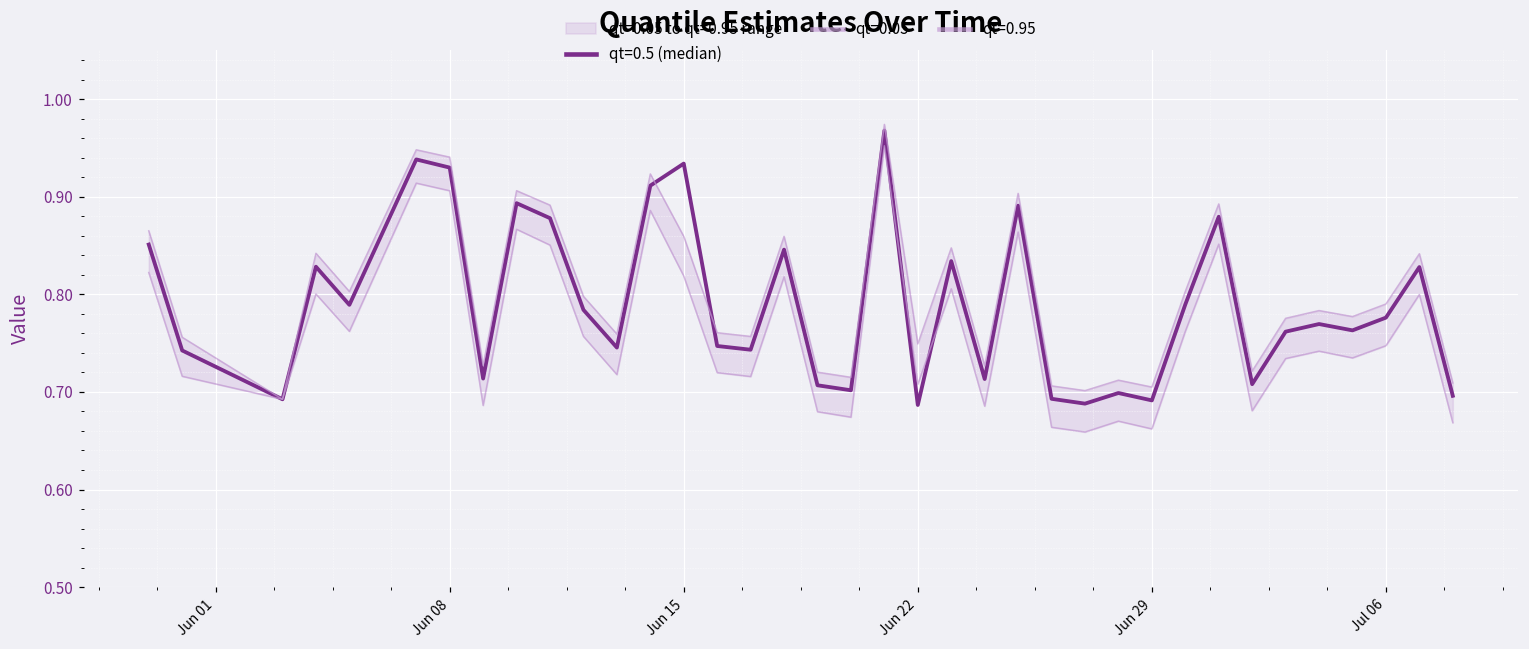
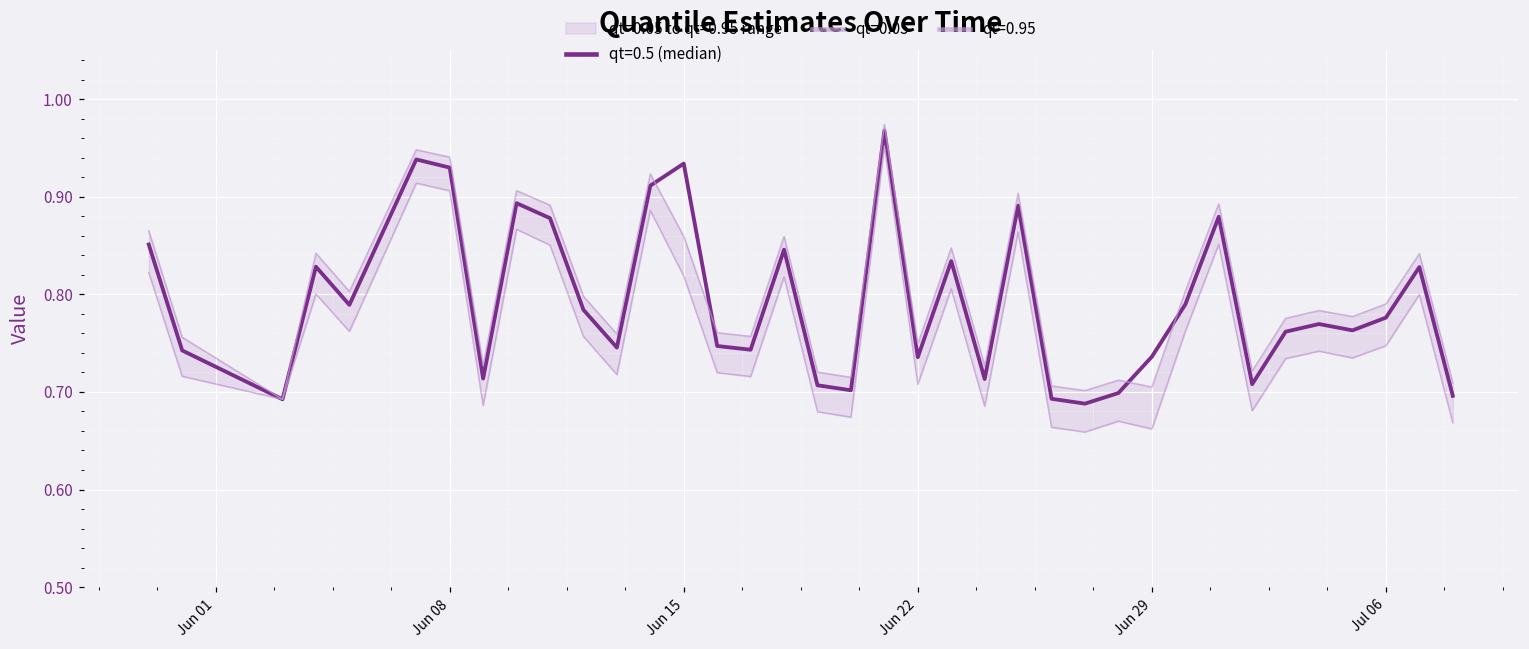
  {
    "qt=0.5 (median)": {
      "Jun 08": 0.93,
      "Jun 15": 0.93,
-     "Jun 22": 0.69,
-     "Jun 29": 0.69,
+     "Jun 22": 0.74,
+     "Jun 29": 0.74,
      "Jul 06": 0.78
    }
  }
